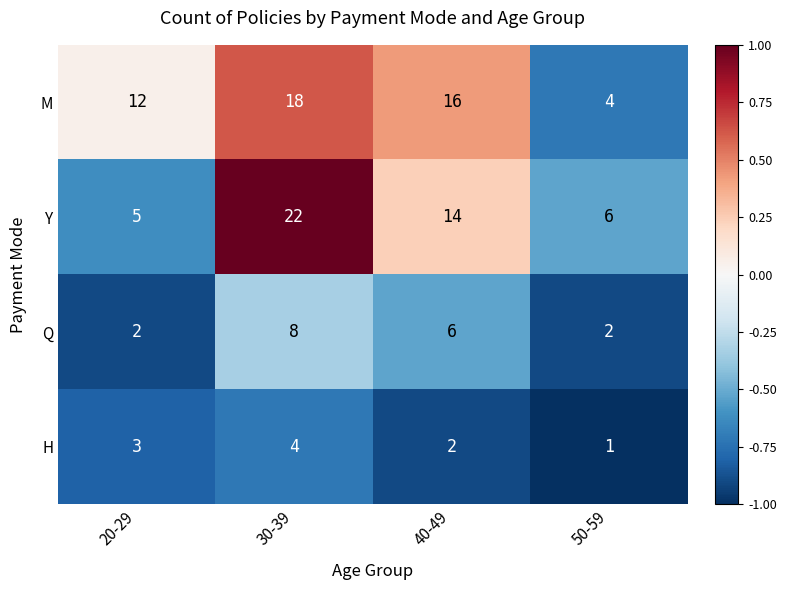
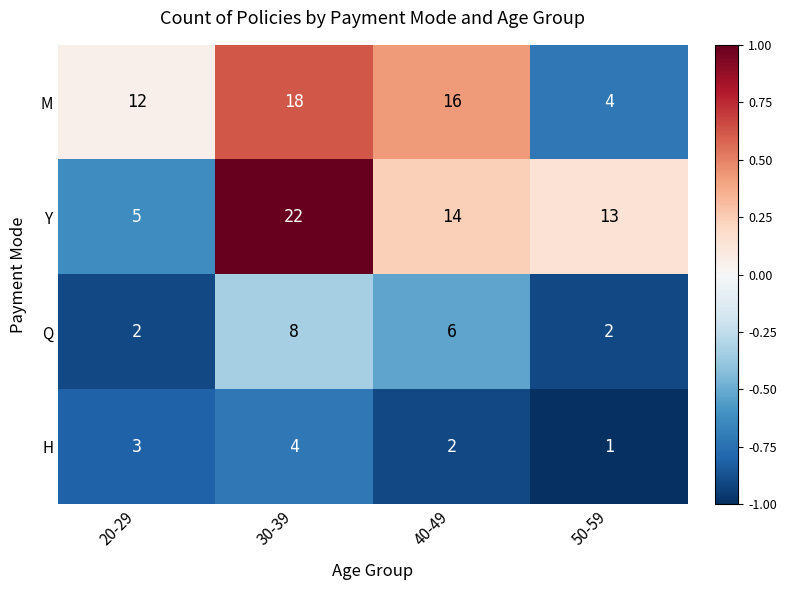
  {
    "M": {
      "20-29": 12,
      "30-39": 18,
      "40-49": 16,
      "50-59": 4
    },
    "Y": {
      "20-29": 5,
      "30-39": 22,
      "40-49": 14,
-     "50-59": 6
+     "50-59": 13
    },
    "Q": {
      "20-29": 2,
      "30-39": 8,
      "40-49": 6,
      "50-59": 2
    },
    "H": {
      "20-29": 3,
      "30-39": 4,
      "40-49": 2,
      "50-59": 1
    }
  }
